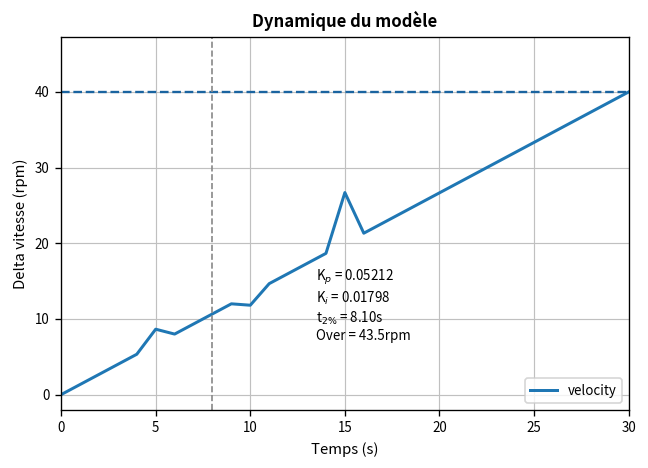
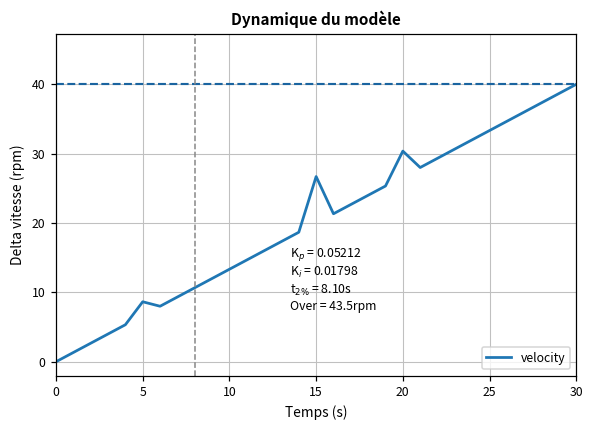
  {
    "0": 0,
    "5": 9,
-   "10": 12,
+   "10": 13,
    "15": 27,
-   "20": 27,
+   "20": 30,
    "25": 33,
    "30": 40
  }
